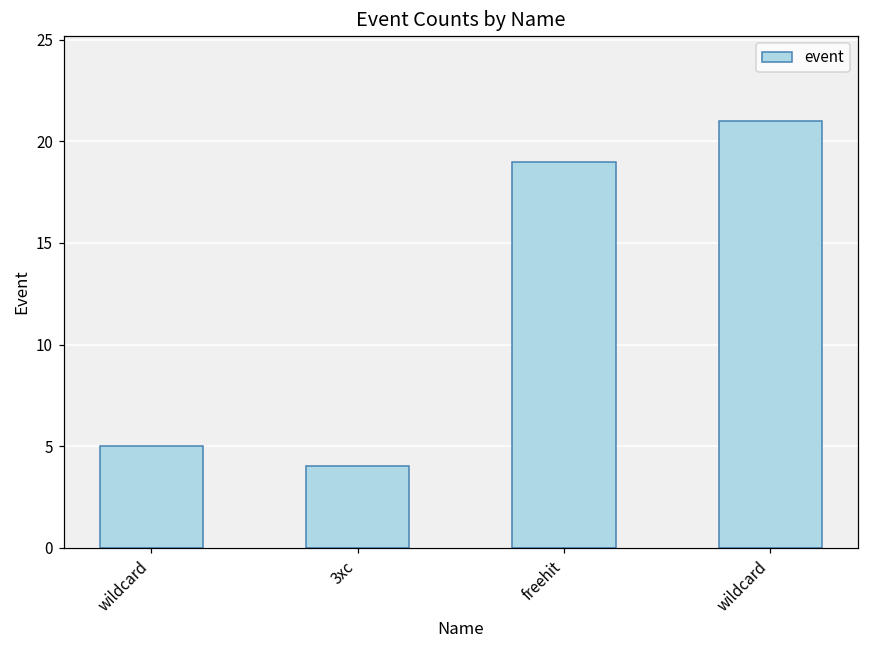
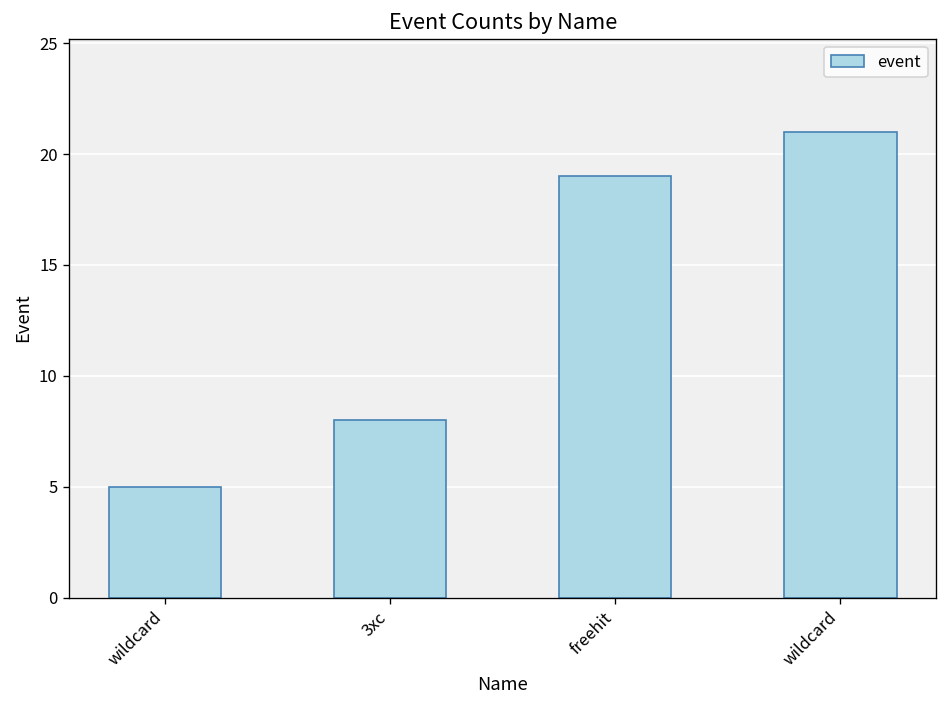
  {
-   "3xc": 4,
+   "3xc": 8,
    "freehit": 19
  }
